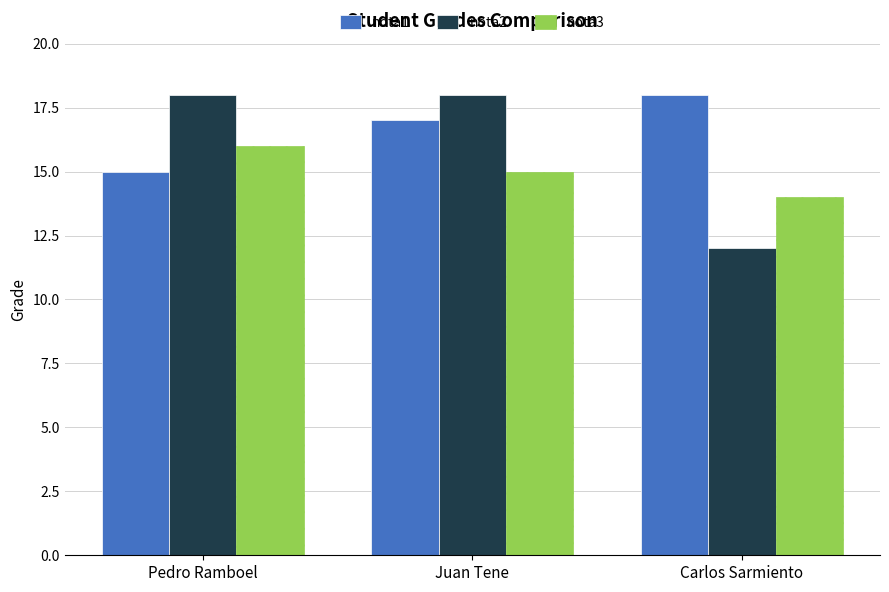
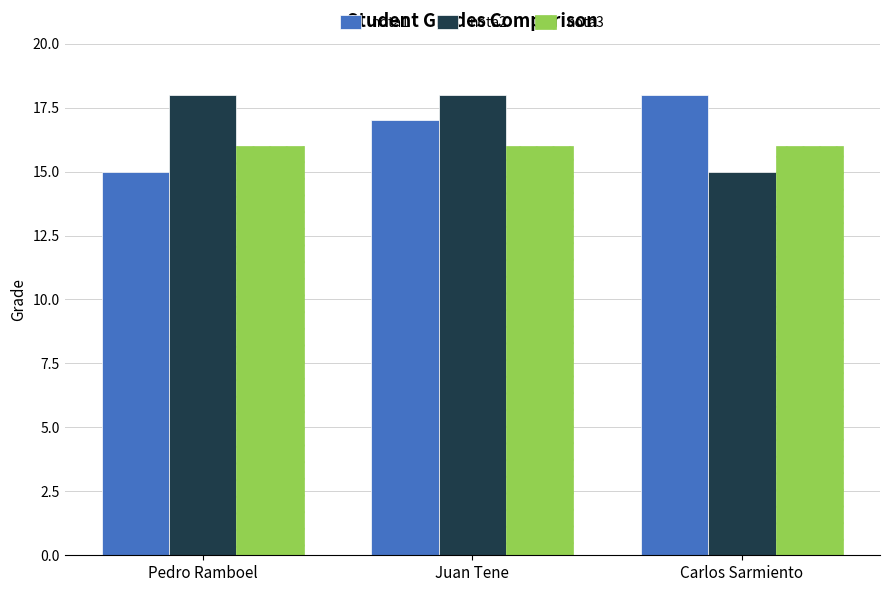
  {
    "nota1": {
      "Pedro Ramboel": 15,
      "Juan Tene": 17,
      "Carlos Sarmiento": 18
    },
    "nota2": {
      "Pedro Ramboel": 18,
      "Juan Tene": 18,
-     "Carlos Sarmiento": 12
+     "Carlos Sarmiento": 15
    },
    "nota3": {
      "Pedro Ramboel": 16,
-     "Juan Tene": 15,
-     "Carlos Sarmiento": 14
+     "Juan Tene": 16,
+     "Carlos Sarmiento": 16
    }
  }
